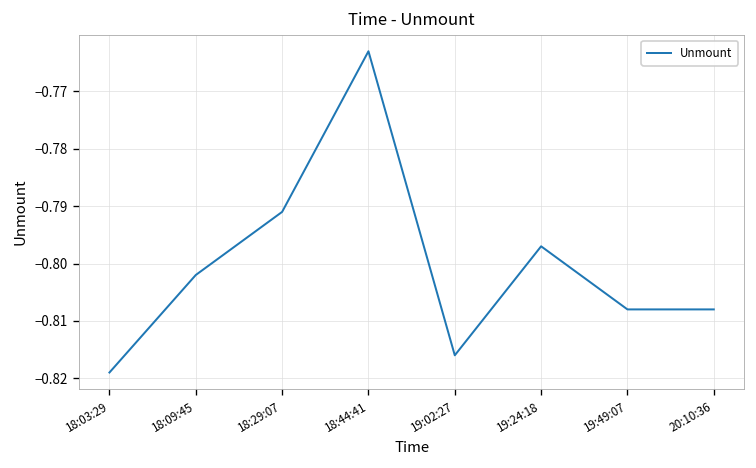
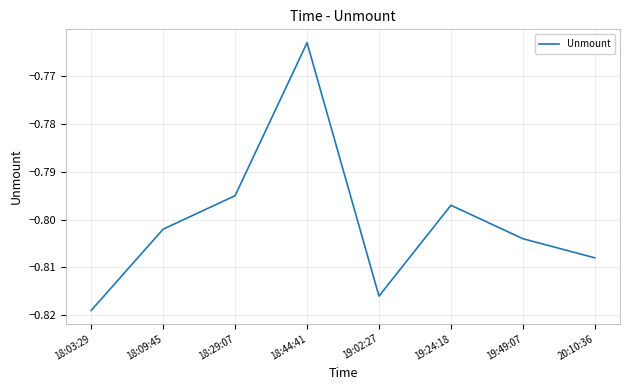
  {
    "18:03:29": -0.819,
    "18:09:45": -0.802,
-   "18:29:07": -0.791,
+   "18:29:07": -0.795,
    "18:44:41": -0.763,
    "19:02:27": -0.816,
    "19:24:18": -0.797,
-   "19:49:07": -0.808,
+   "19:49:07": -0.804,
    "20:10:36": -0.808
  }
